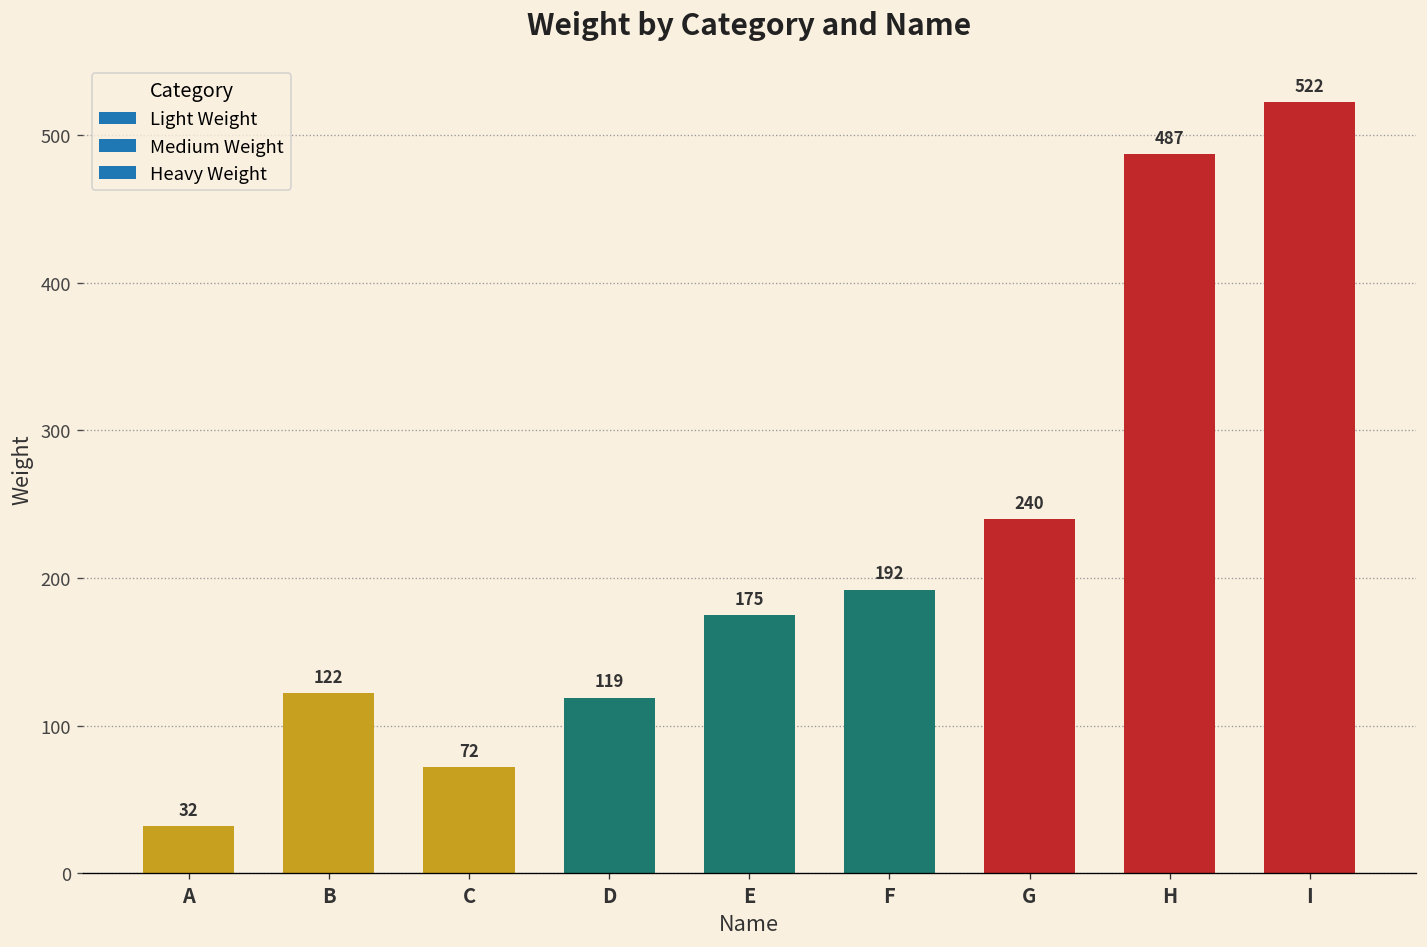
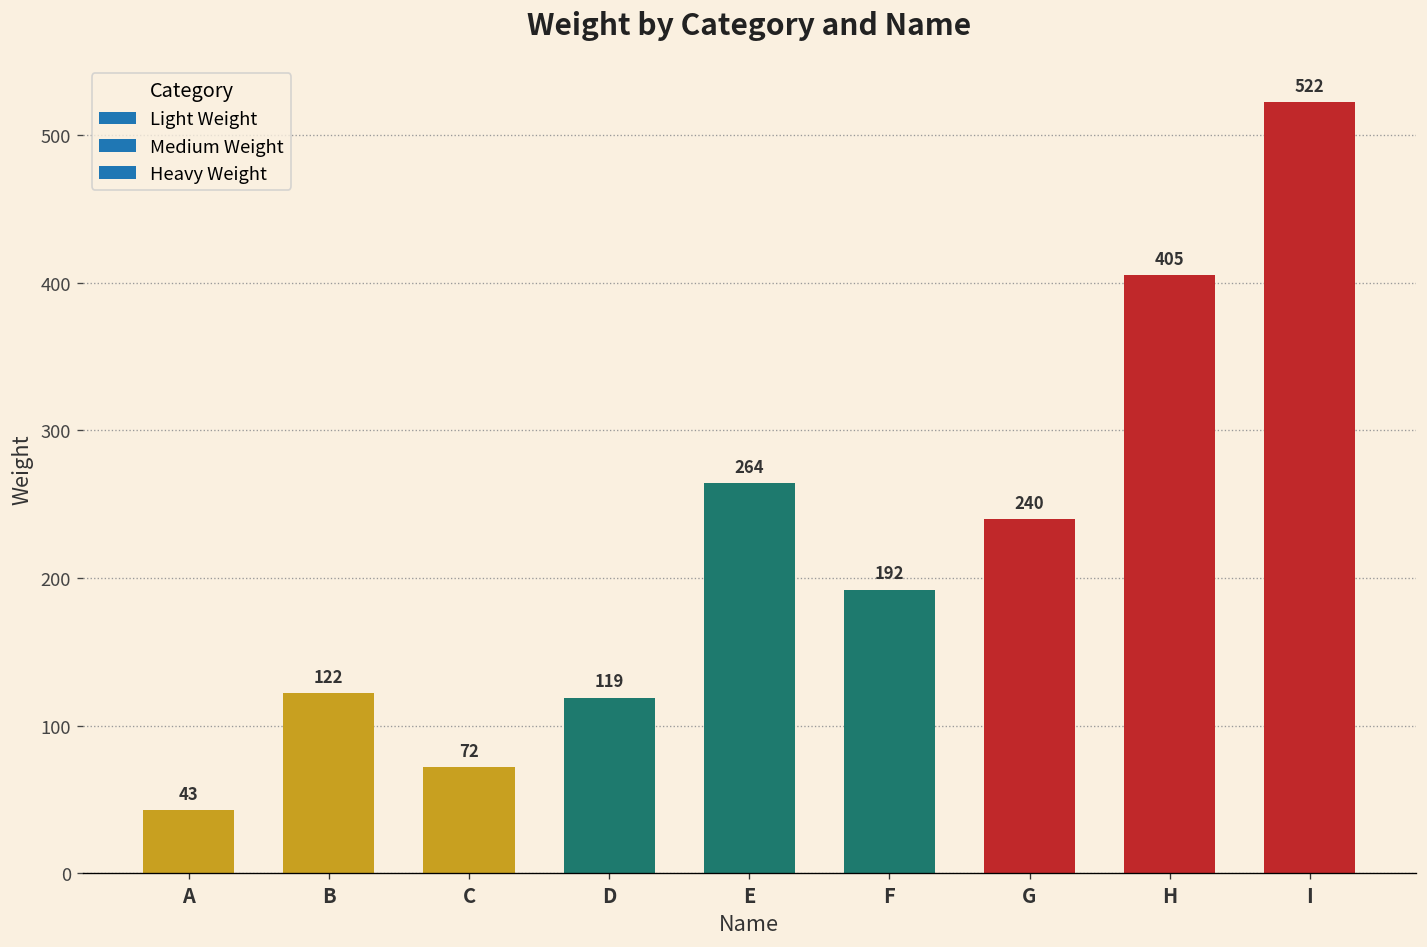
  {
-   "A": 32,
+   "A": 43,
    "B": 122,
    "C": 72,
    "D": 119,
-   "E": 175,
+   "E": 264,
    "F": 192,
    "G": 240,
-   "H": 487,
+   "H": 405,
    "I": 522
  }
